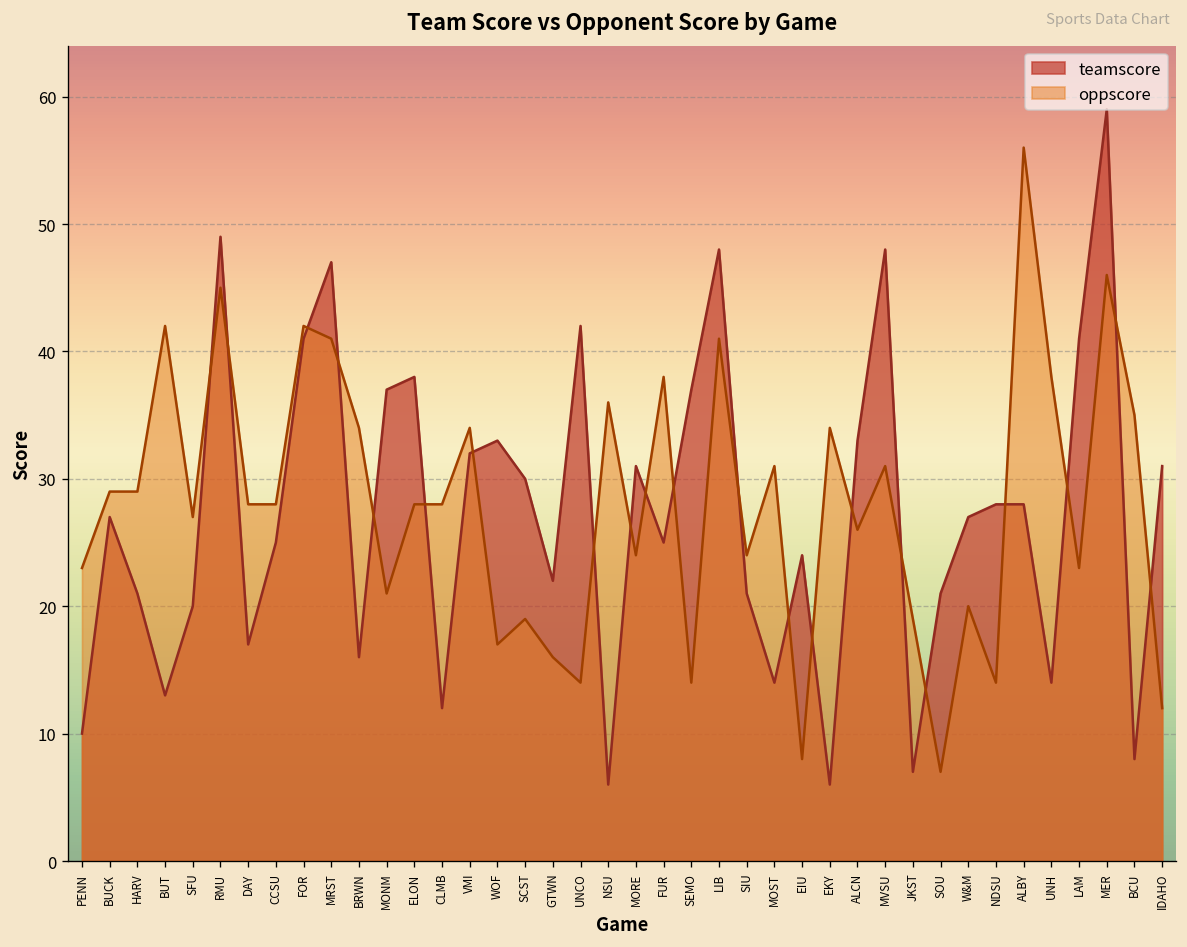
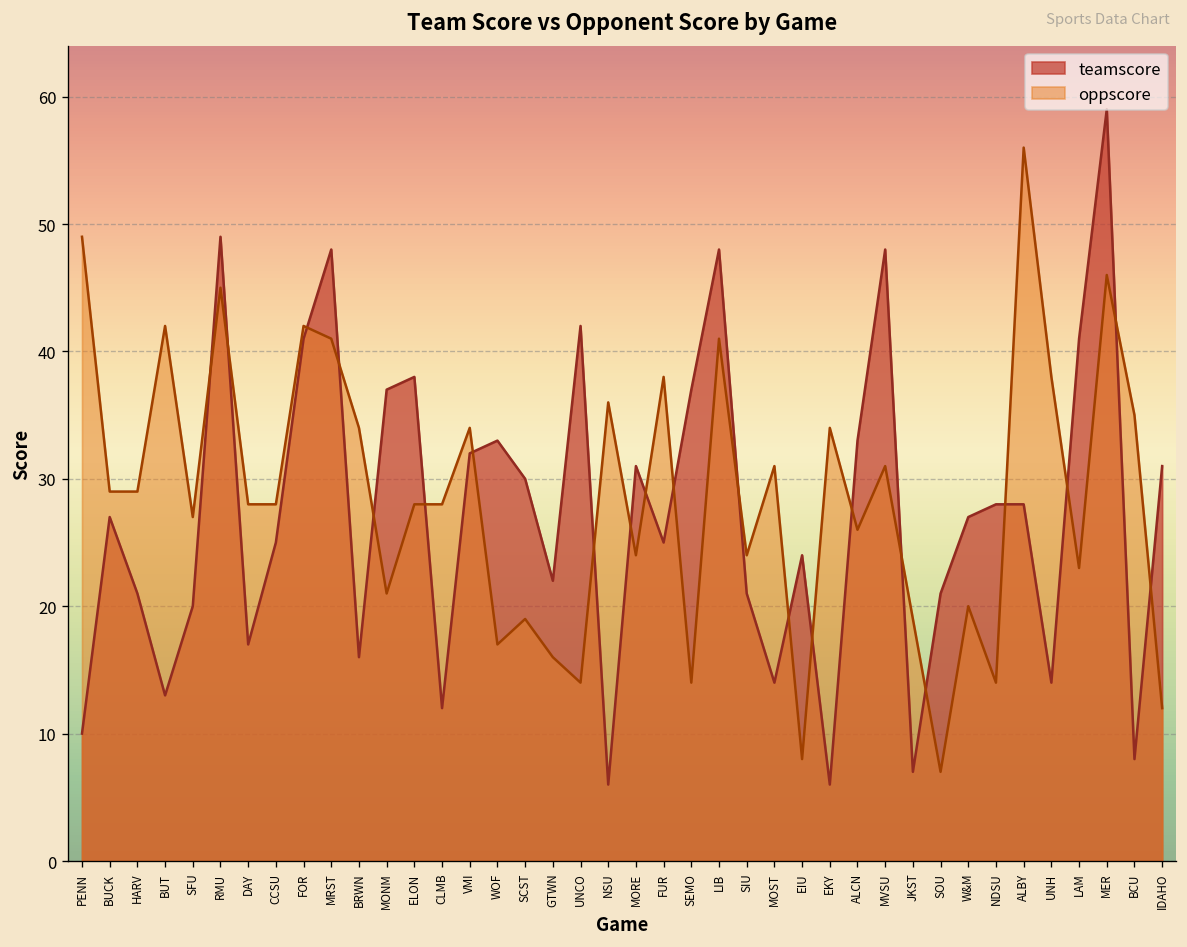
  {
    "teamscore": {
      "PENN": 10,
      "BUCK": 27,
      "HARV": 21,
      "BUT": 13,
      "SFU": 20,
      "RMU": 49,
      "DAY": 17,
      "CCSU": 25,
      "FOR": 41,
-     "MRST": 47,
+     "MRST": 48,
      "BRWN": 16,
      "MONM": 37,
      "ELON": 38,
      "CLMB": 12,
      "VMI": 32,
      "WOF": 33,
      "SCST": 30,
      "GTWN": 22,
      "UNCO": 42,
      "NSU": 6,
      "MORE": 31,
      "FUR": 25,
      "SEMO": 37,
      "LIB": 48,
      "SIU": 21,
      "MOST": 14,
      "EIU": 24,
      "EKY": 6,
      "ALCN": 33,
      "MVSU": 48,
      "JKST": 7,
      "SOU": 21,
      "W&M": 27,
      "NDSU": 28,
      "ALBY": 28,
      "UNH": 14,
      "LAM": 41,
      "MER": 59,
      "BCU": 8,
      "IDAHO": 31
    },
    "oppscore": {
-     "PENN": 23,
+     "PENN": 49,
      "BUCK": 29,
      "HARV": 29,
      "BUT": 42,
      "SFU": 27,
      "RMU": 45,
      "DAY": 28,
      "CCSU": 28,
      "FOR": 42,
      "MRST": 41,
      "BRWN": 34,
      "MONM": 21,
      "ELON": 28,
      "CLMB": 28,
      "VMI": 34,
      "WOF": 17,
      "SCST": 19,
      "GTWN": 16,
      "UNCO": 14,
      "NSU": 36,
      "MORE": 24,
      "FUR": 38,
      "SEMO": 14,
      "LIB": 41,
      "SIU": 24,
      "MOST": 31,
      "EIU": 8,
      "EKY": 34,
      "ALCN": 26,
      "MVSU": 31,
      "JKST": 19,
      "SOU": 7,
      "W&M": 20,
      "NDSU": 14,
      "ALBY": 56,
      "UNH": 38,
      "LAM": 23,
      "MER": 46,
      "BCU": 35,
      "IDAHO": 12
    }
  }
